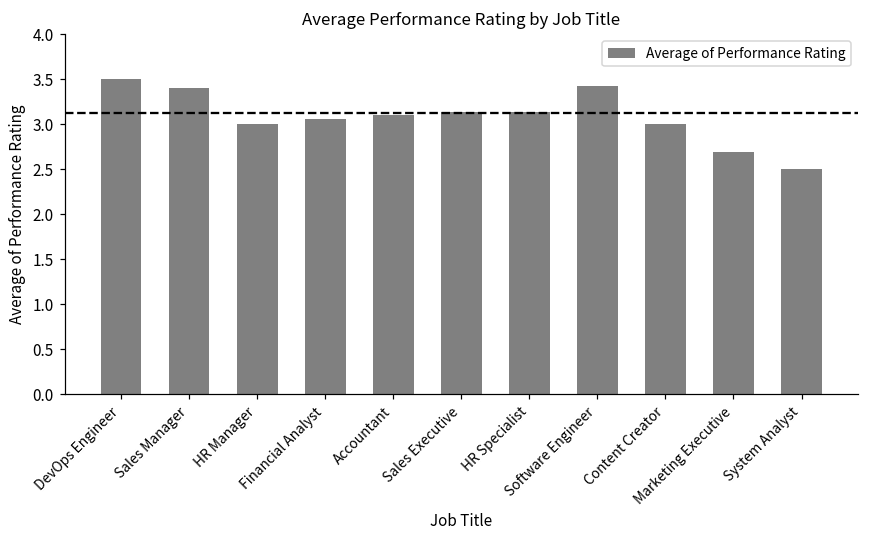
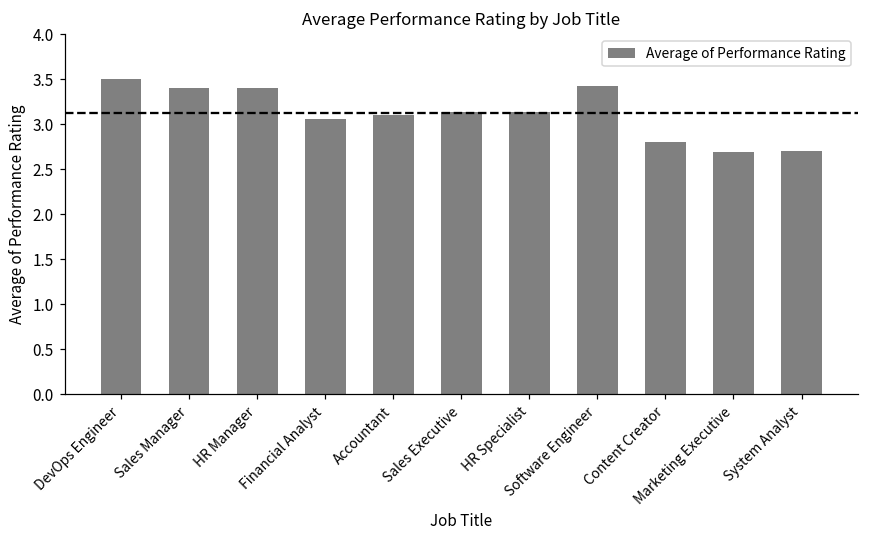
  {
    "DevOps Engineer": 3.5,
    "Sales Manager": 3.4,
-   "HR Manager": 3.0,
+   "HR Manager": 3.4,
    "Financial Analyst": 3.1,
    "Accountant": 3.1,
    "Sales Executive": 3.1,
    "HR Specialist": 3.1,
    "Software Engineer": 3.4,
-   "Content Creator": 3.0,
+   "Content Creator": 2.8,
    "Marketing Executive": 2.7,
-   "System Analyst": 2.5
+   "System Analyst": 2.7
  }
